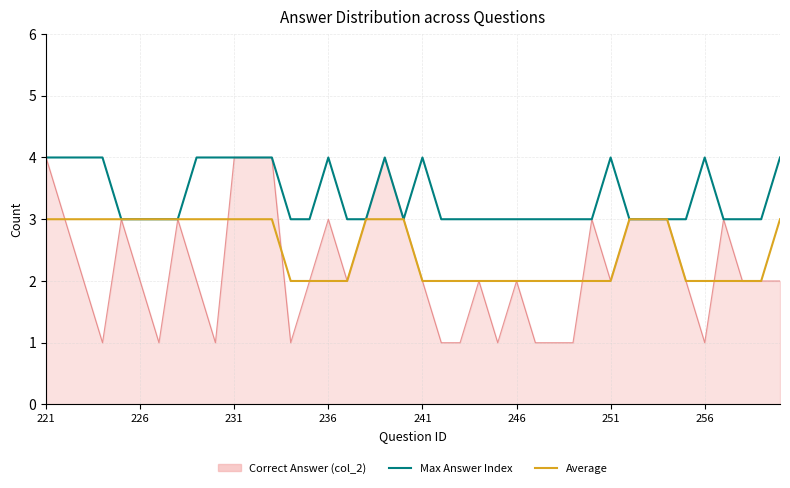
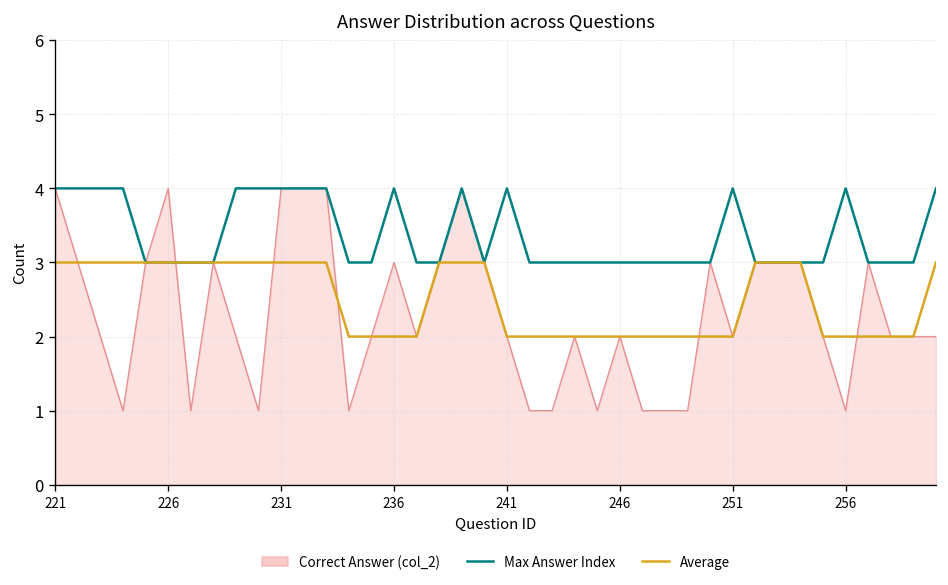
  {
    "Correct Answer (col_2)": {
-     "226": 2,
+     "226": 4,
      "236": 3,
      "256": 1
    },
    "Max Answer Index": {
      "236": 4,
      "241": 4,
      "246": 3,
      "251": 4,
      "256": 4
    },
    "Average": {
      "221": 3,
      "231": 3,
      "236": 2,
      "256": 2
    }
  }
